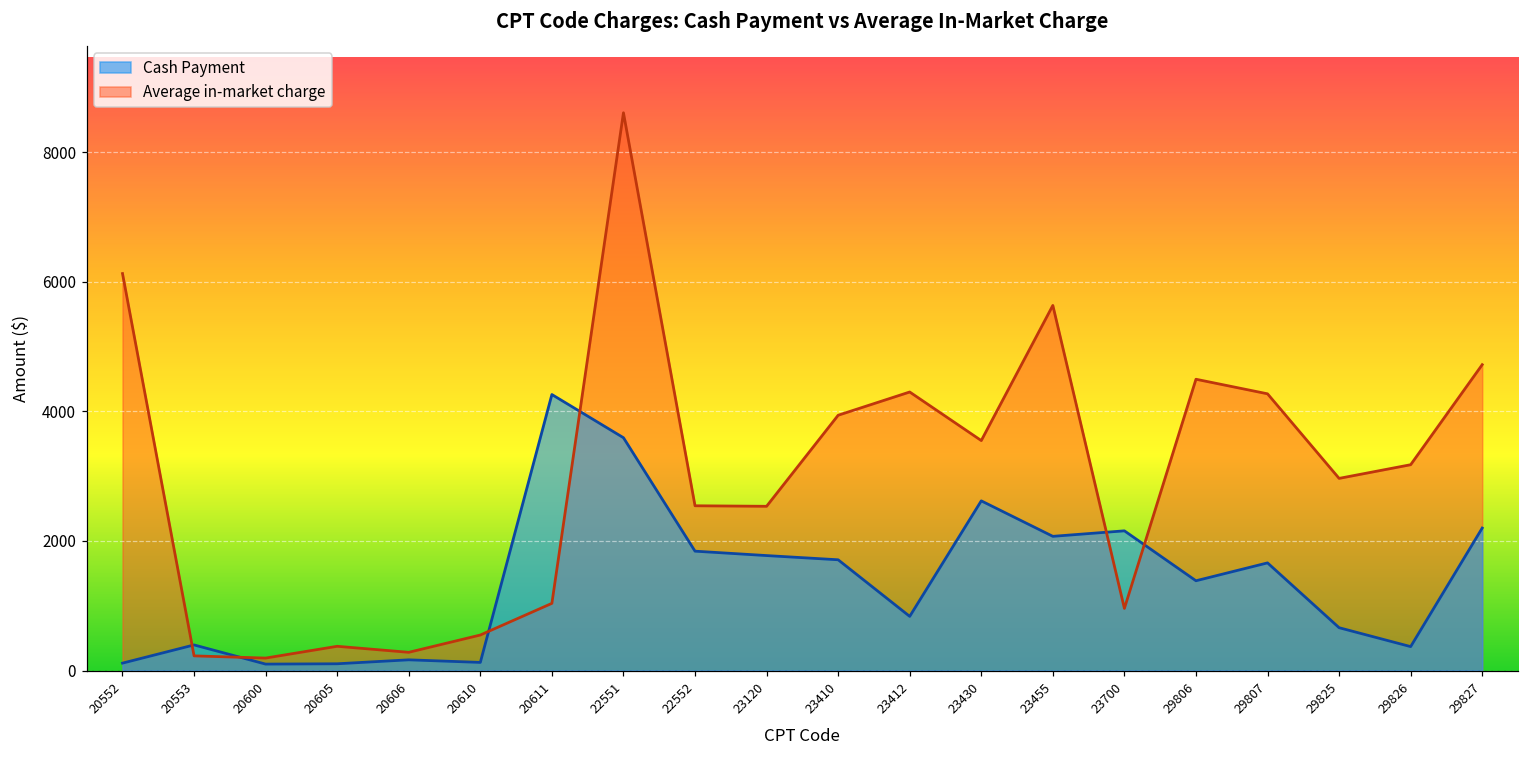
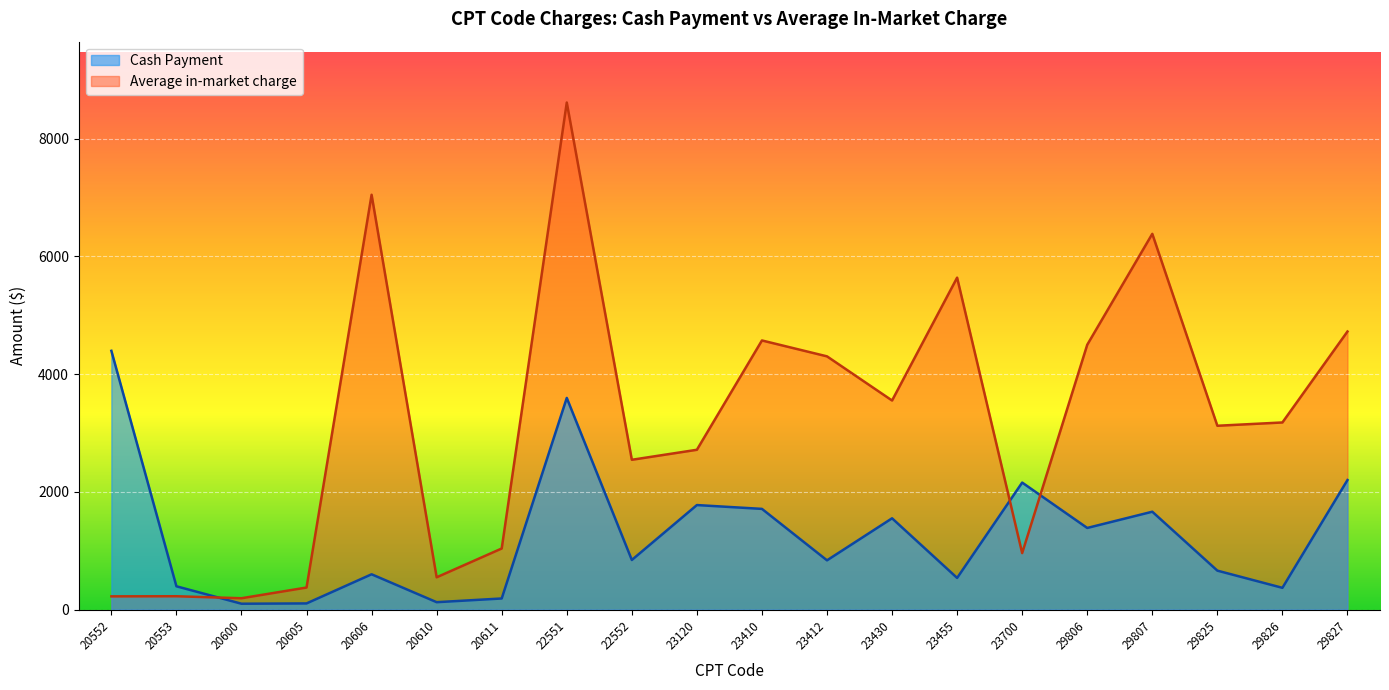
  {
    "Cash Payment": {
-     "20552": 100,
+     "20552": 4400,
      "20553": 400,
      "20600": 100,
      "20605": 100,
-     "20606": 200,
+     "20606": 600,
      "20610": 100,
-     "20611": 4300,
+     "20611": 200,
      "22551": 3600,
-     "22552": 1800,
+     "22552": 800,
      "23120": 1800,
      "23410": 1700,
      "23412": 800,
-     "23430": 2600,
-     "23455": 2100,
+     "23430": 1600,
+     "23455": 500,
      "23700": 2200,
      "29806": 1400,
      "29807": 1700,
      "29825": 700,
      "29826": 400,
      "29827": 2200
    },
    "Average in-market charge": {
-     "20552": 6100,
+     "20552": 200,
      "20553": 200,
      "20600": 200,
      "20605": 400,
-     "20606": 300,
+     "20606": 7000,
      "20610": 500,
      "20611": 1000,
      "22551": 8600,
      "22552": 2500,
-     "23120": 2500,
-     "23410": 3900,
+     "23120": 2700,
+     "23410": 4600,
      "23412": 4300,
      "23430": 3600,
      "23455": 5600,
      "23700": 1000,
      "29806": 4500,
-     "29807": 4300,
-     "29825": 3000,
+     "29807": 6400,
+     "29825": 3100,
      "29826": 3200,
      "29827": 4700
    }
  }
